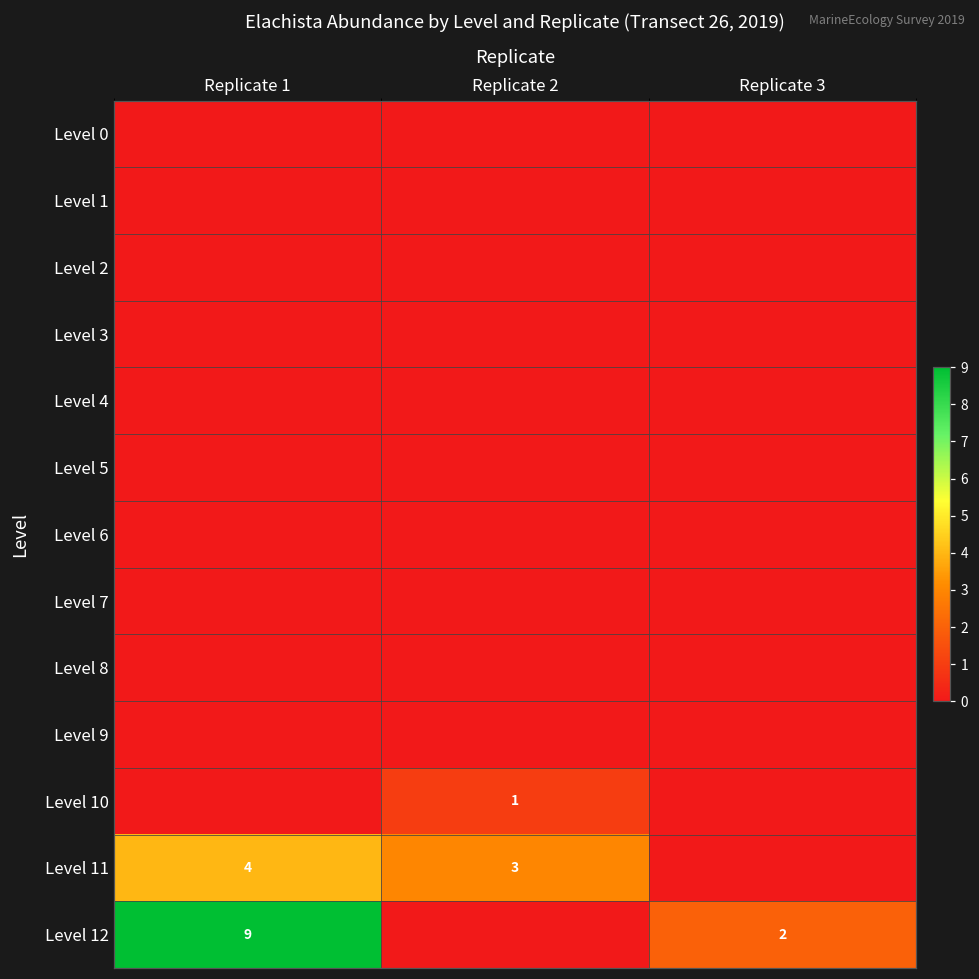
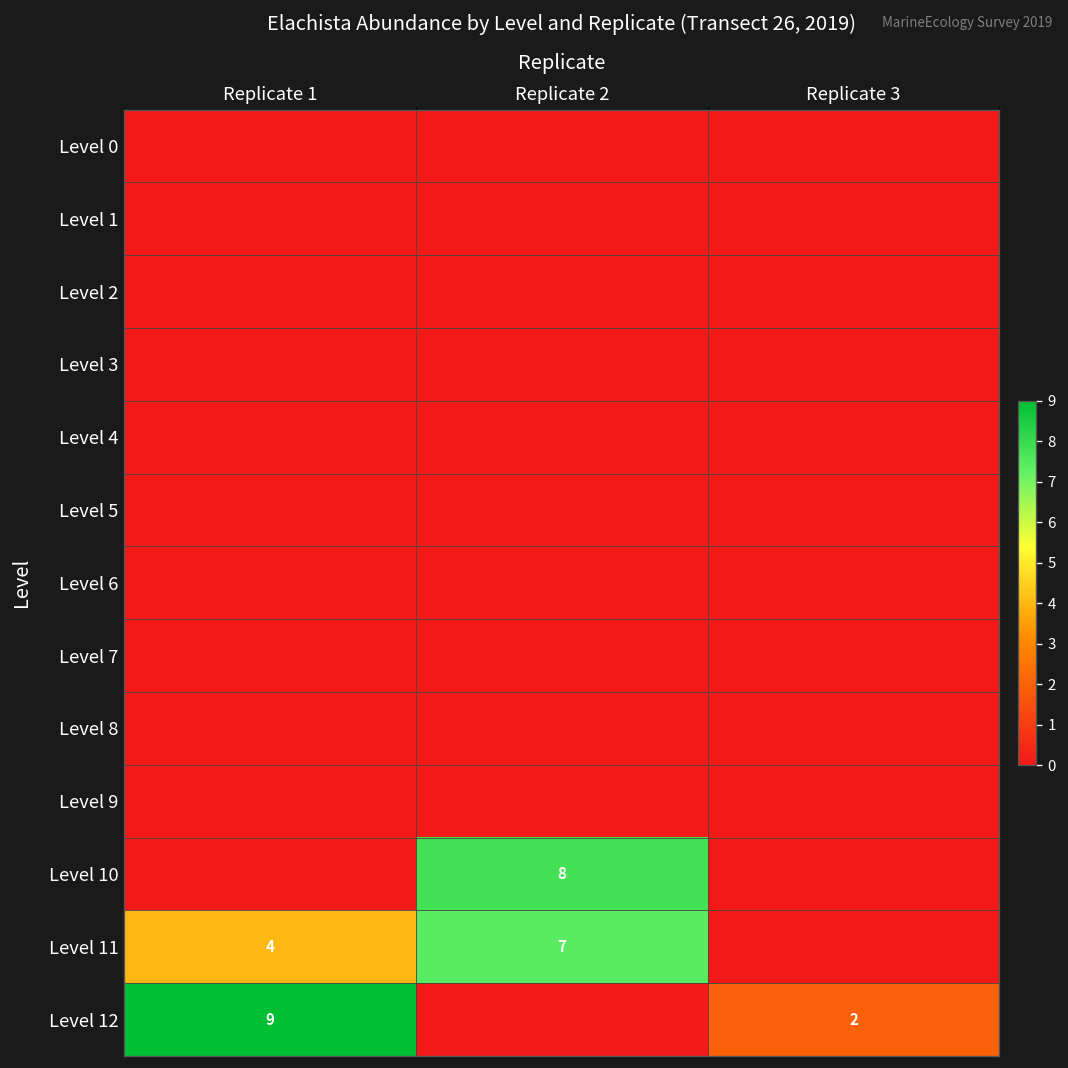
  {
    "Level 10": {
-     "Replicate 2": 1
+     "Replicate 2": 8
    },
    "Level 11": {
      "Replicate 1": 4,
-     "Replicate 2": 3
+     "Replicate 2": 7
    },
    "Level 12": {
      "Replicate 1": 9,
      "Replicate 3": 2
    }
  }
